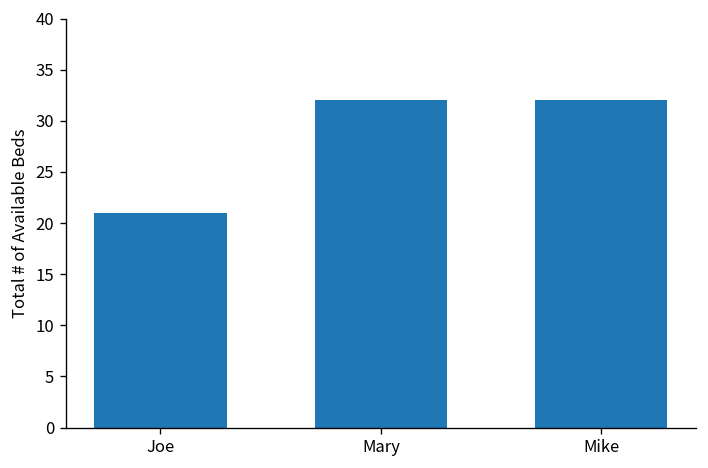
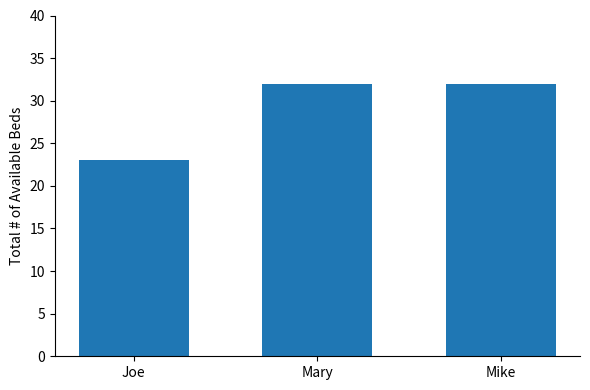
  {
-   "Joe": 21,
+   "Joe": 23,
    "Mary": 32,
    "Mike": 32
  }
